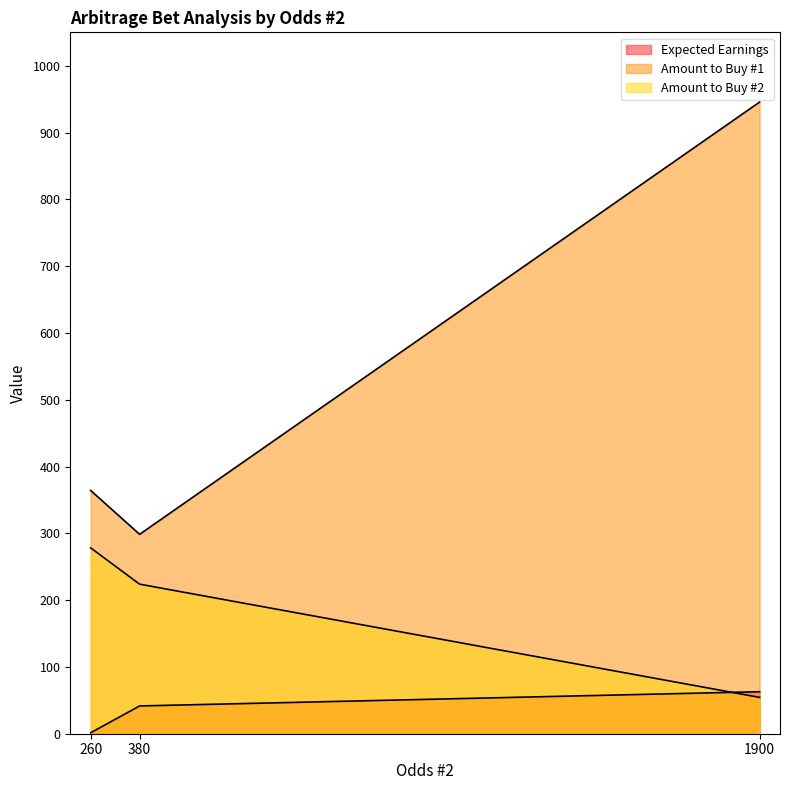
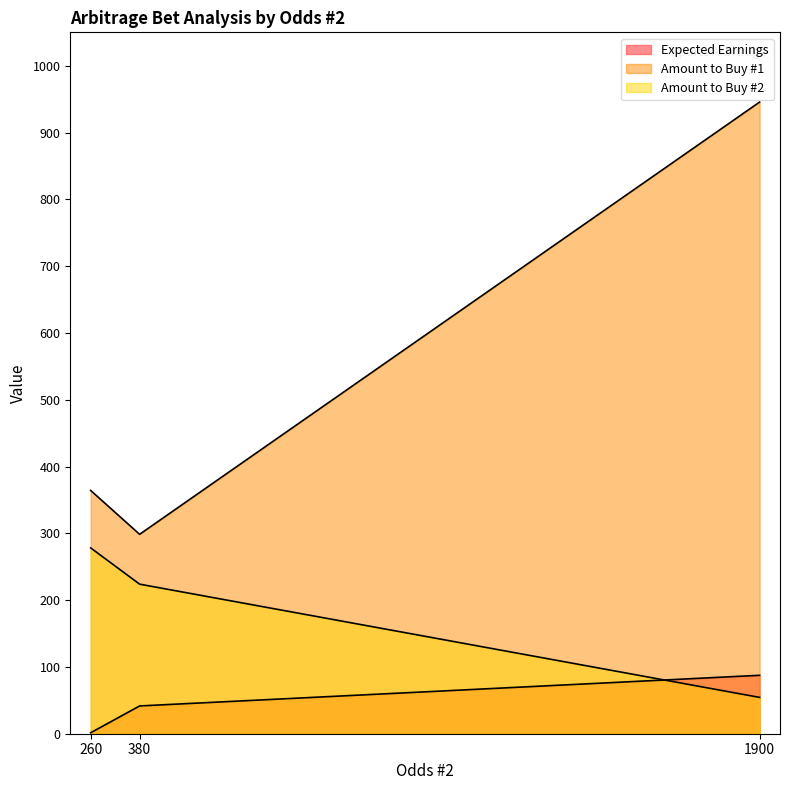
  {
    "Expected Earnings": {
      "260": 0,
      "380": 40,
-     "1900": 60
+     "1900": 90
    }
  }
